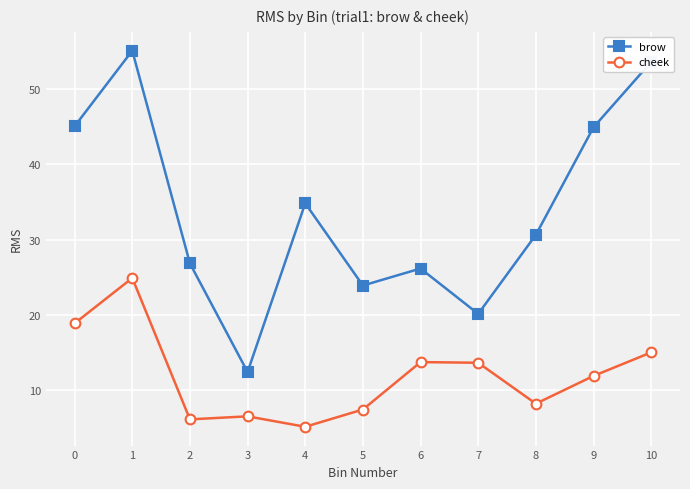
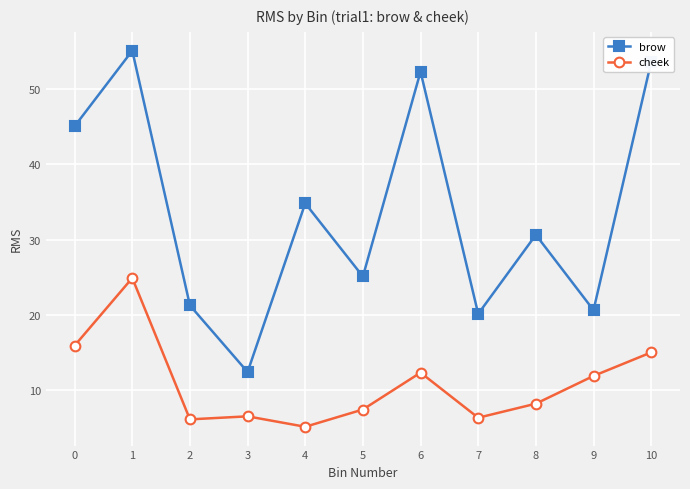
  {
    "brow": {
      "0": 45,
      "1": 55,
-     "2": 27,
+     "2": 21,
      "3": 12,
      "4": 35,
-     "5": 24,
-     "6": 26,
+     "5": 25,
+     "6": 52,
      "7": 20,
      "8": 31,
-     "9": 45
+     "9": 21
    },
    "cheek": {
-     "0": 19,
+     "0": 16,
      "1": 25,
      "2": 6,
      "3": 7,
      "4": 5,
      "5": 7,
-     "6": 14,
-     "7": 14,
+     "6": 12,
+     "7": 6,
      "8": 8,
      "9": 12,
      "10": 15
    }
  }
